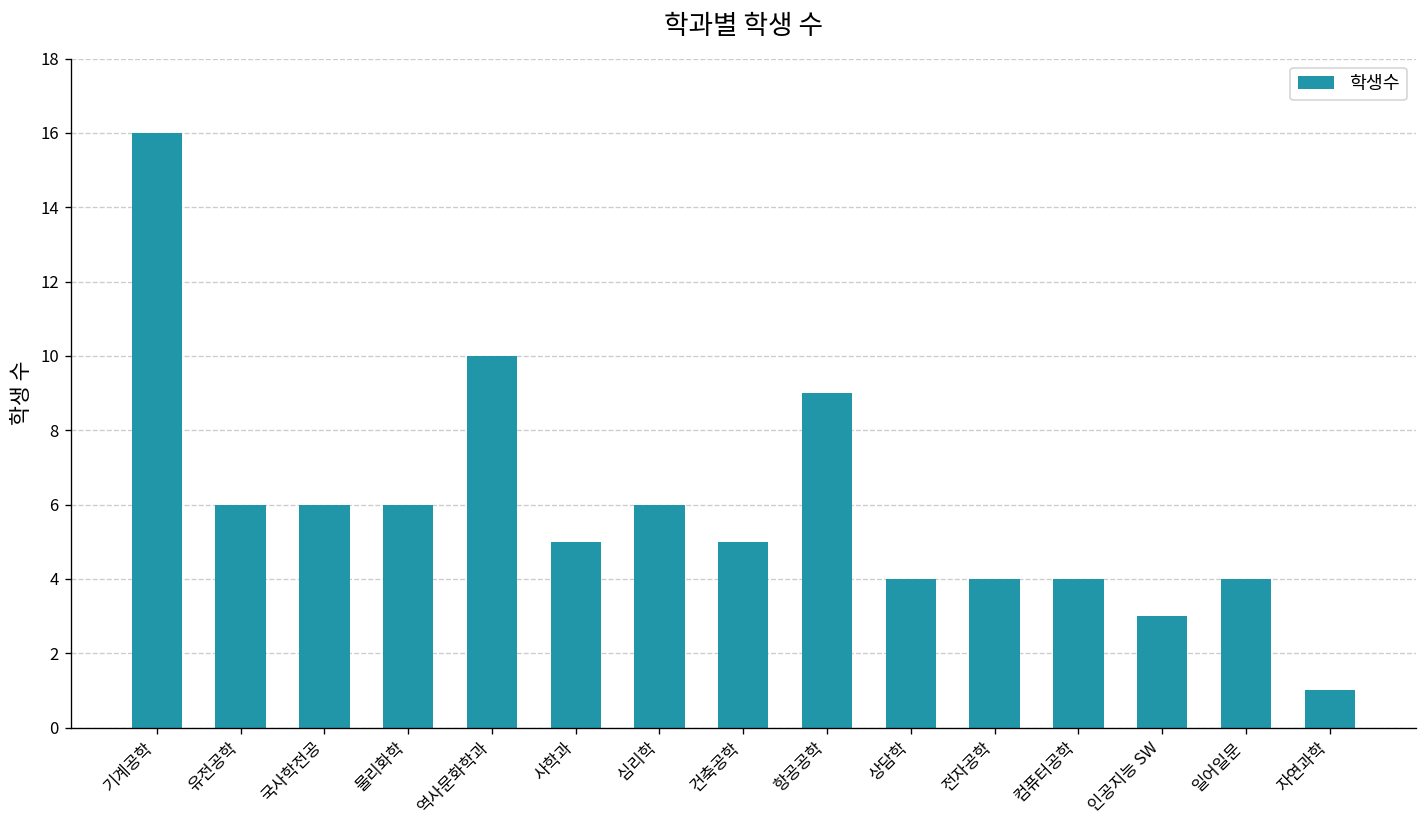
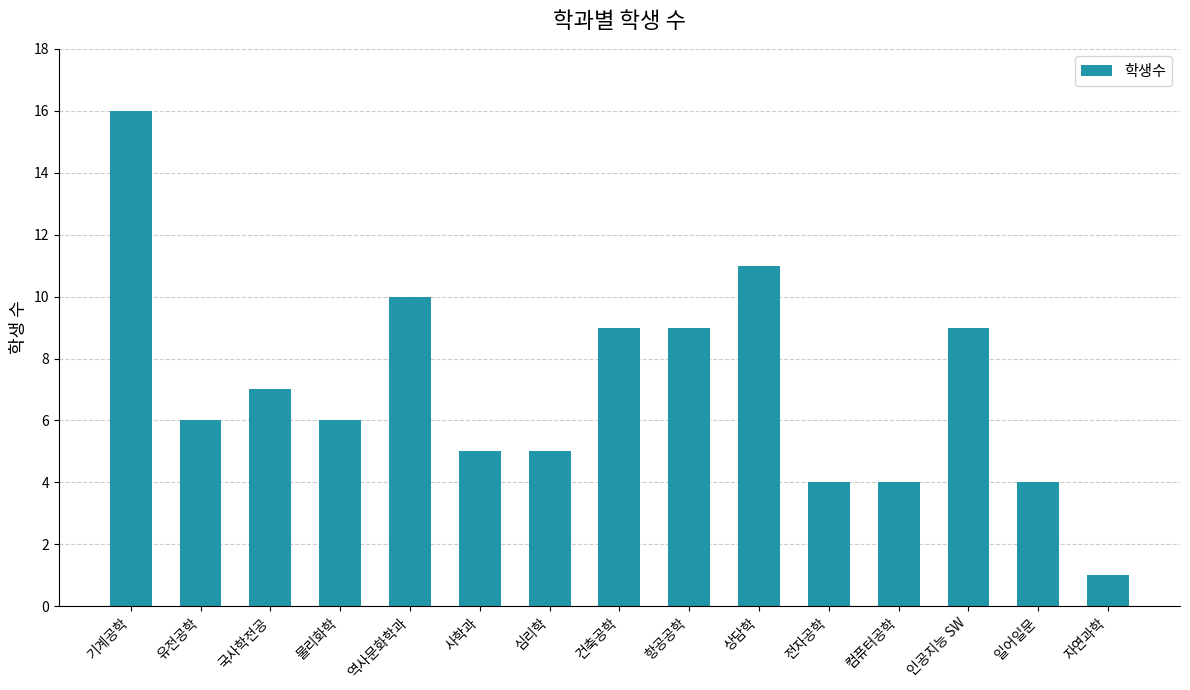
  {
    "기계공학": 16,
    "유전공학": 6,
-   "국사학전공": 6,
+   "국사학전공": 7,
    "물리화학": 6,
    "역사문화학과": 10,
    "사학과": 5,
-   "심리학": 6,
-   "건축공학": 5,
+   "심리학": 5,
+   "건축공학": 9,
    "항공공학": 9,
-   "상담학": 4,
+   "상담학": 11,
    "전자공학": 4,
    "컴퓨터공학": 4,
-   "인공지능 SW": 3,
+   "인공지능 SW": 9,
    "일어일문": 4,
    "자연과학": 1
  }
